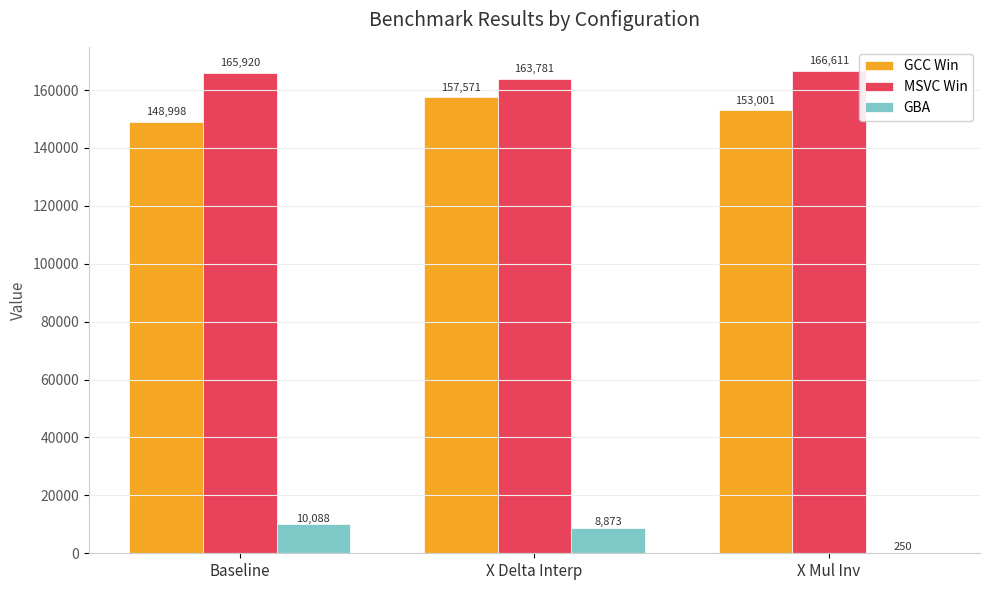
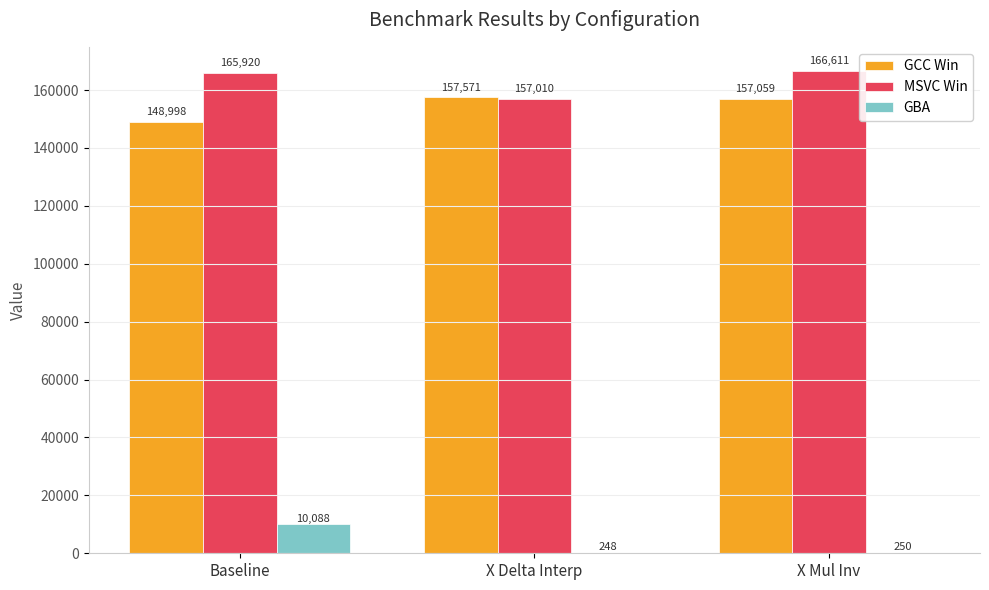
  {
    "GCC Win": {
      "Baseline": "148,998",
      "X Delta Interp": "157,571",
-     "X Mul Inv": "153,001"
+     "X Mul Inv": "157,059"
    },
    "MSVC Win": {
      "Baseline": "165,920",
-     "X Delta Interp": "163,781",
+     "X Delta Interp": "157,010",
      "X Mul Inv": "166,611"
    },
    "GBA": {
      "Baseline": "10,088",
-     "X Delta Interp": "8,873",
+     "X Delta Interp": "248",
      "X Mul Inv": "250"
    }
  }
